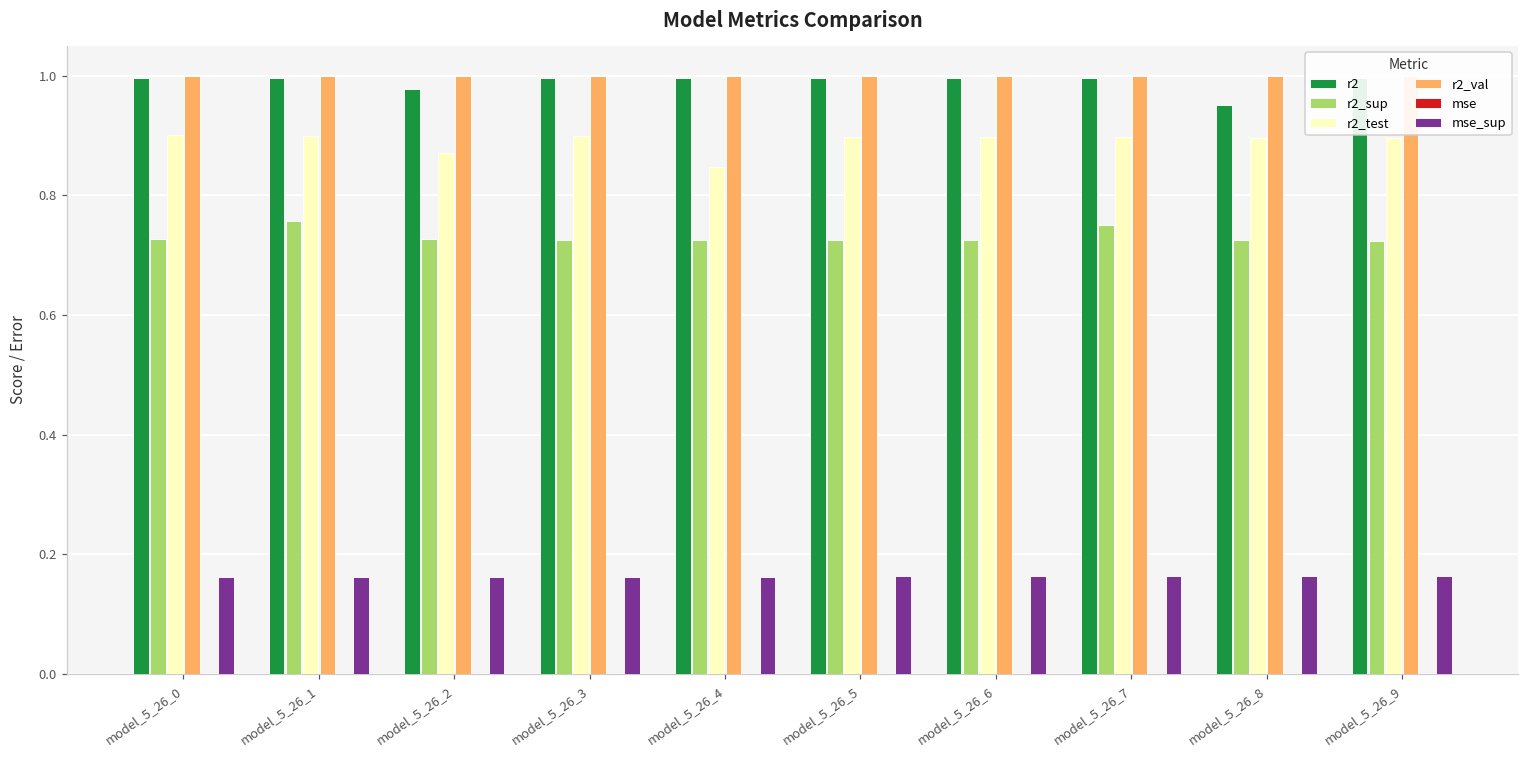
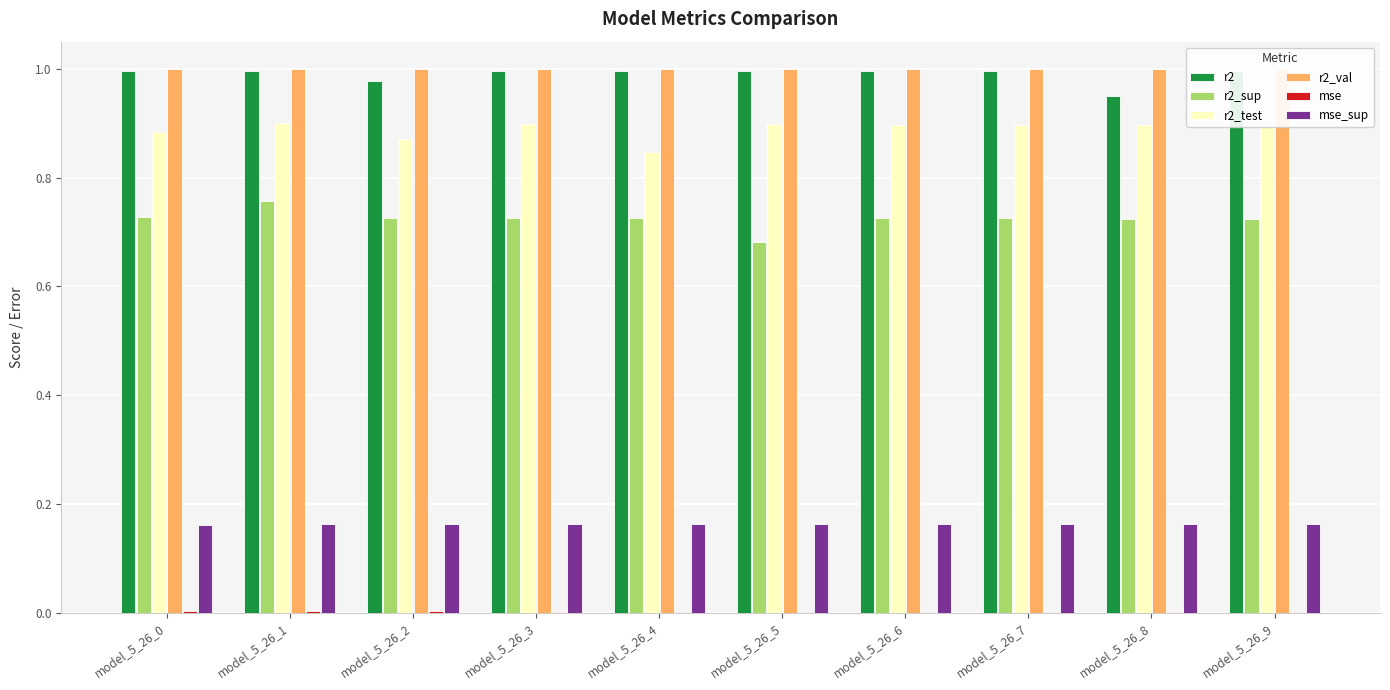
  {
    "r2": {
      "model_5_26_0": 1.00,
      "model_5_26_1": 1.00,
      "model_5_26_2": 0.98,
      "model_5_26_3": 1.00,
      "model_5_26_4": 1.00,
      "model_5_26_5": 1.00,
      "model_5_26_6": 1.00,
      "model_5_26_7": 1.00,
      "model_5_26_8": 0.95
    },
    "r2_sup": {
      "model_5_26_0": 0.73,
      "model_5_26_1": 0.76,
      "model_5_26_2": 0.73,
      "model_5_26_3": 0.73,
      "model_5_26_4": 0.73,
-     "model_5_26_5": 0.73,
+     "model_5_26_5": 0.68,
      "model_5_26_6": 0.73,
-     "model_5_26_7": 0.75,
+     "model_5_26_7": 0.72,
      "model_5_26_8": 0.72,
      "model_5_26_9": 0.72
    },
    "r2_test": {
-     "model_5_26_0": 0.90,
+     "model_5_26_0": 0.88,
      "model_5_26_1": 0.90,
      "model_5_26_2": 0.87,
      "model_5_26_3": 0.90,
      "model_5_26_4": 0.85,
      "model_5_26_5": 0.90,
      "model_5_26_6": 0.90,
      "model_5_26_7": 0.90,
      "model_5_26_8": 0.90
    },
    "r2_val": {
      "model_5_26_0": 1.00,
      "model_5_26_1": 1.00,
      "model_5_26_2": 1.00,
      "model_5_26_3": 1.00,
      "model_5_26_4": 1.00,
      "model_5_26_5": 1.00,
      "model_5_26_6": 1.00,
      "model_5_26_7": 1.00,
      "model_5_26_8": 1.00
    },
    "mse_sup": {
      "model_5_26_0": 0.16,
      "model_5_26_1": 0.16,
      "model_5_26_2": 0.16,
      "model_5_26_3": 0.16,
      "model_5_26_4": 0.16,
      "model_5_26_5": 0.16,
      "model_5_26_6": 0.16,
      "model_5_26_7": 0.16,
      "model_5_26_8": 0.16,
      "model_5_26_9": 0.16
    }
  }
